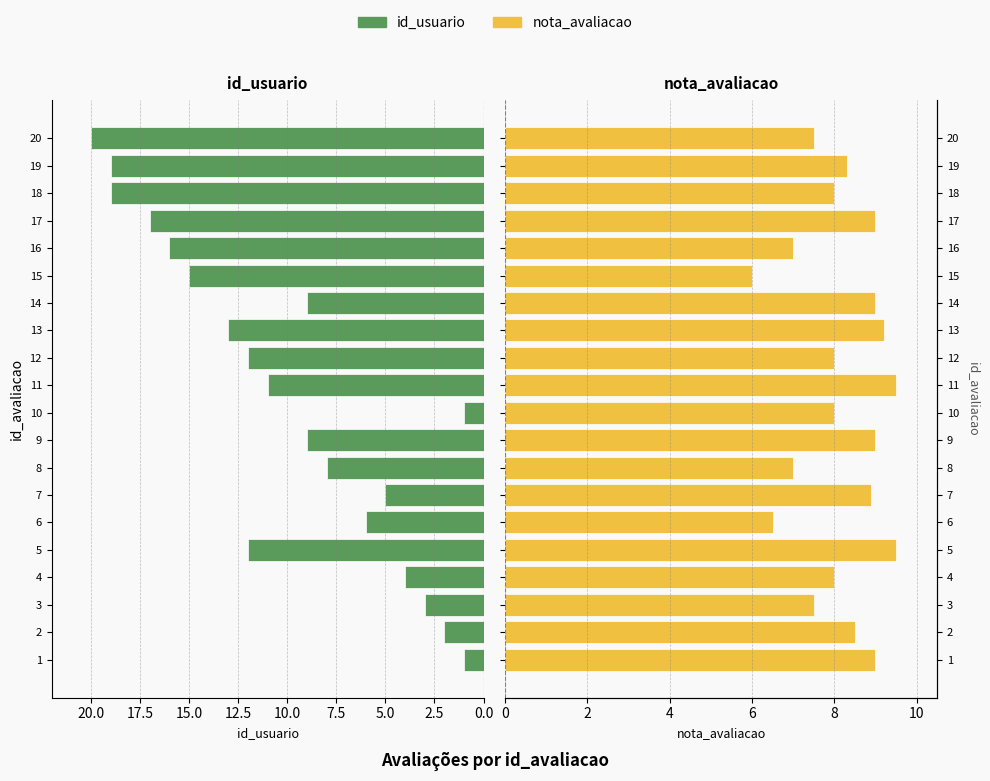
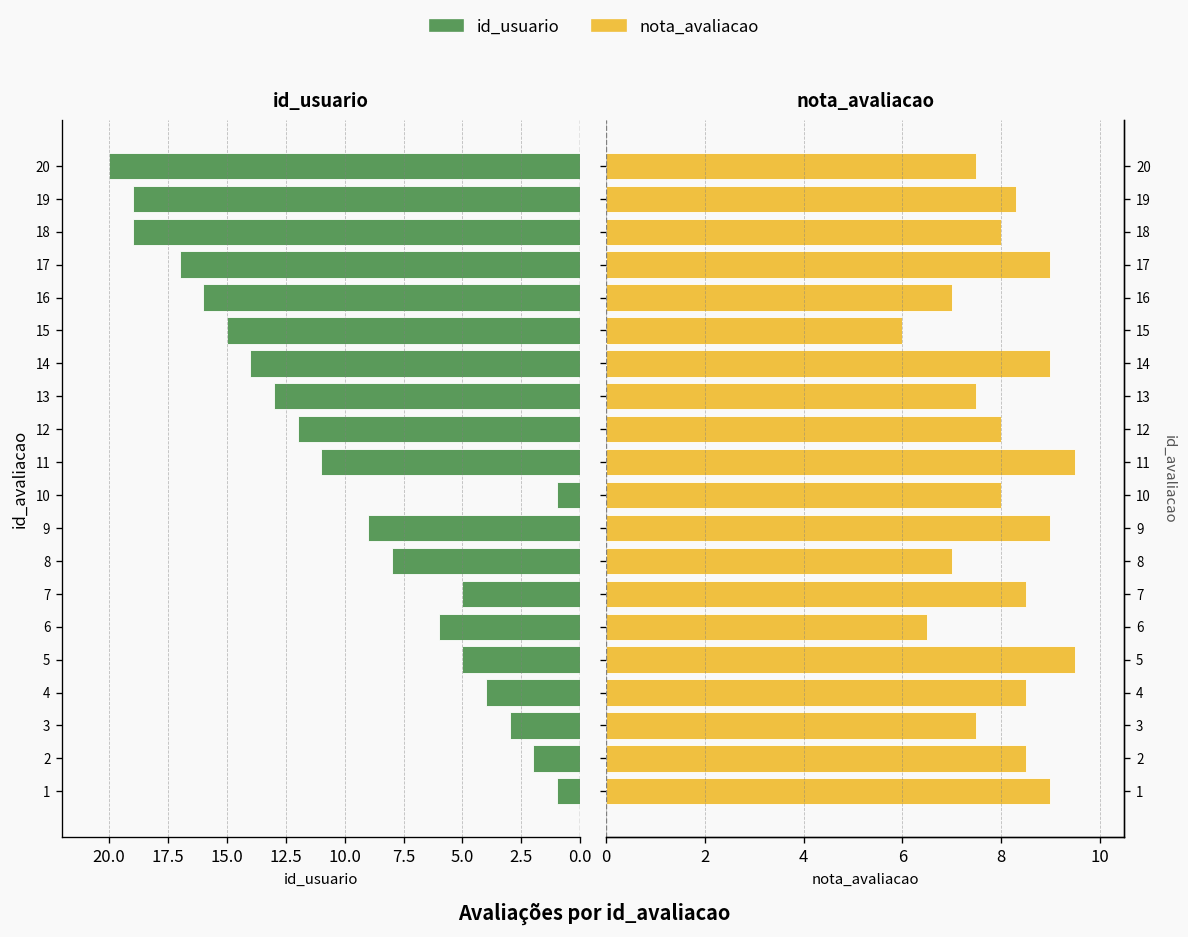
  {
    "id_usuario": {
      "20": 20,
      "19": 19,
      "18": 19,
      "17": 17,
      "16": 16,
      "15": 15,
-     "14": 9,
+     "14": 14,
      "13": 13,
      "12": 12,
      "11": 11,
      "10": 1,
      "9": 9,
      "8": 8,
      "7": 5,
      "6": 6,
-     "5": 12,
+     "5": 5,
      "4": 4,
      "3": 3,
      "2": 2,
      "1": 1
    },
    "nota_avaliacao": {
      "20": 7.5,
      "19": 8.3,
      "18": 8.0,
      "17": 9.0,
      "16": 7.0,
      "15": 6.0,
      "14": 9.0,
-     "13": 9.2,
+     "13": 7.5,
      "12": 8.0,
      "11": 9.5,
      "10": 8.0,
      "9": 9.0,
      "8": 7.0,
-     "7": 8.9,
+     "7": 8.5,
      "6": 6.5,
      "5": 9.5,
-     "4": 8.0,
+     "4": 8.5,
      "3": 7.5,
      "2": 8.5,
      "1": 9.0
    }
  }
